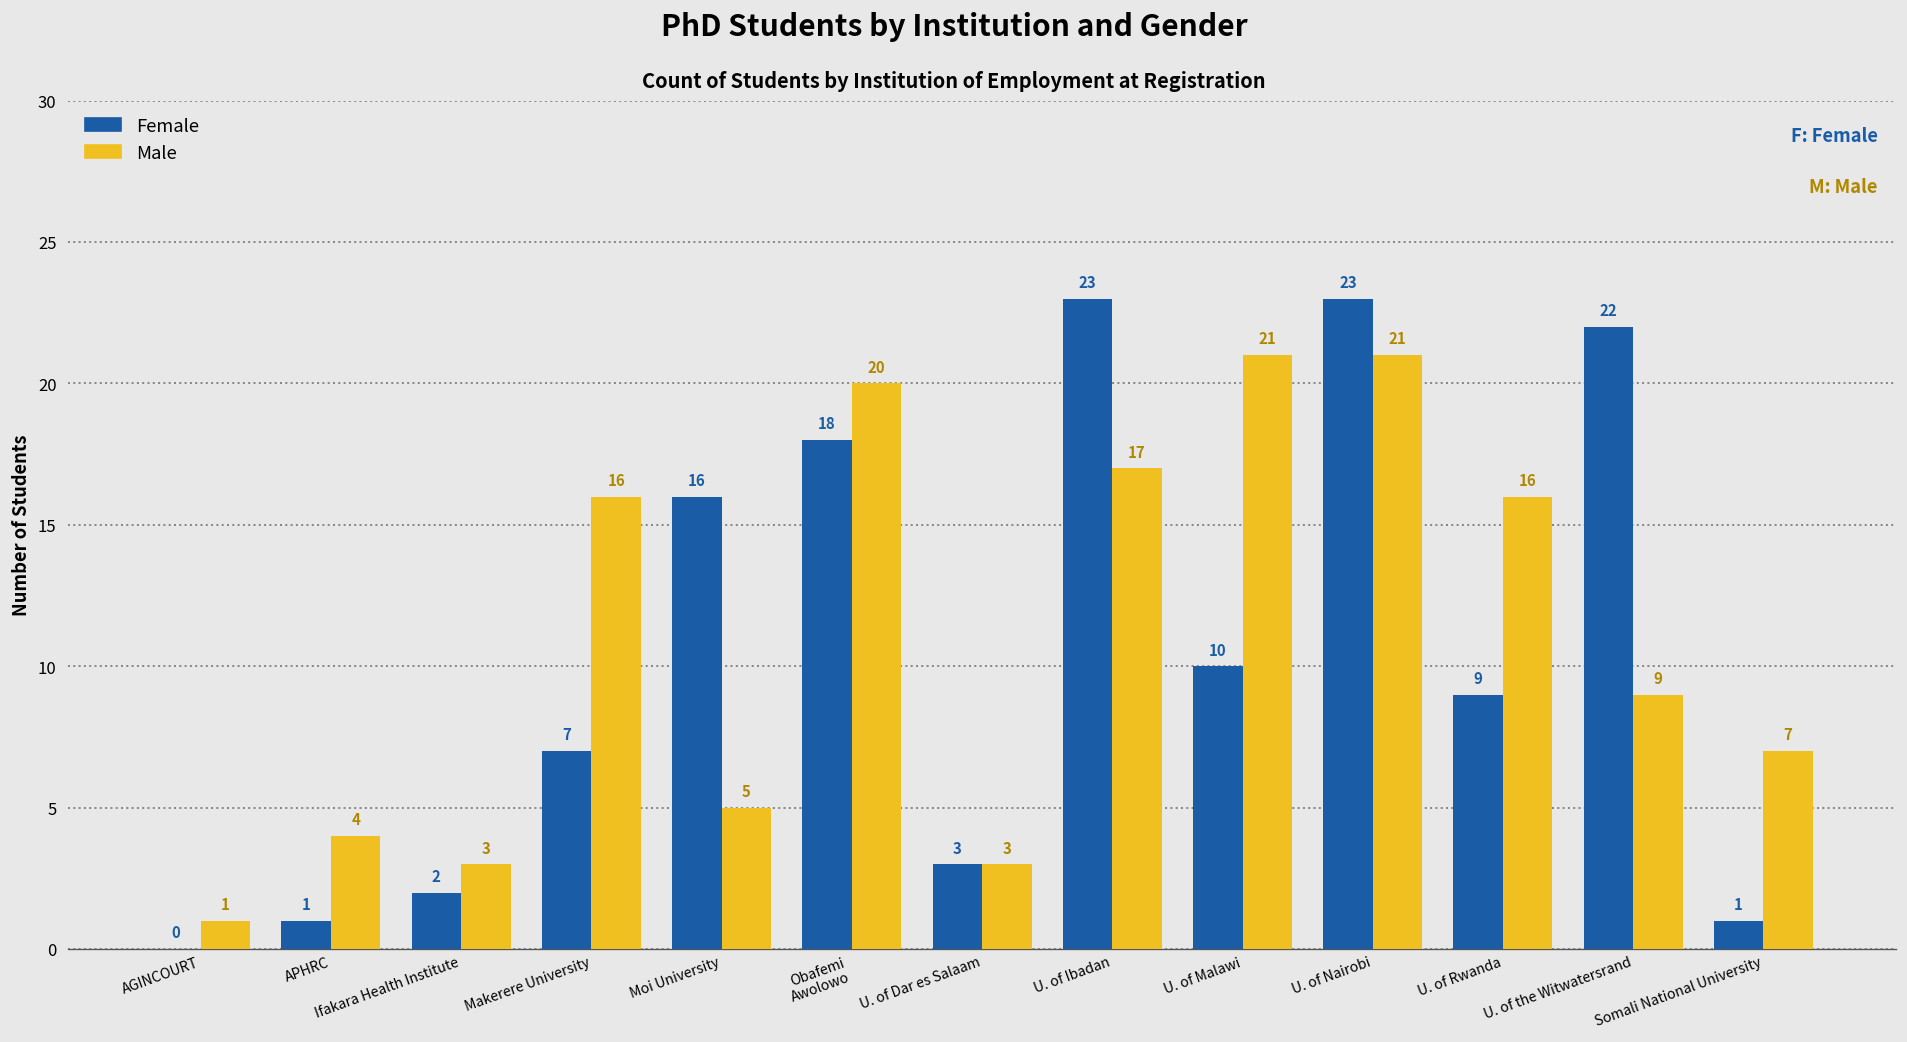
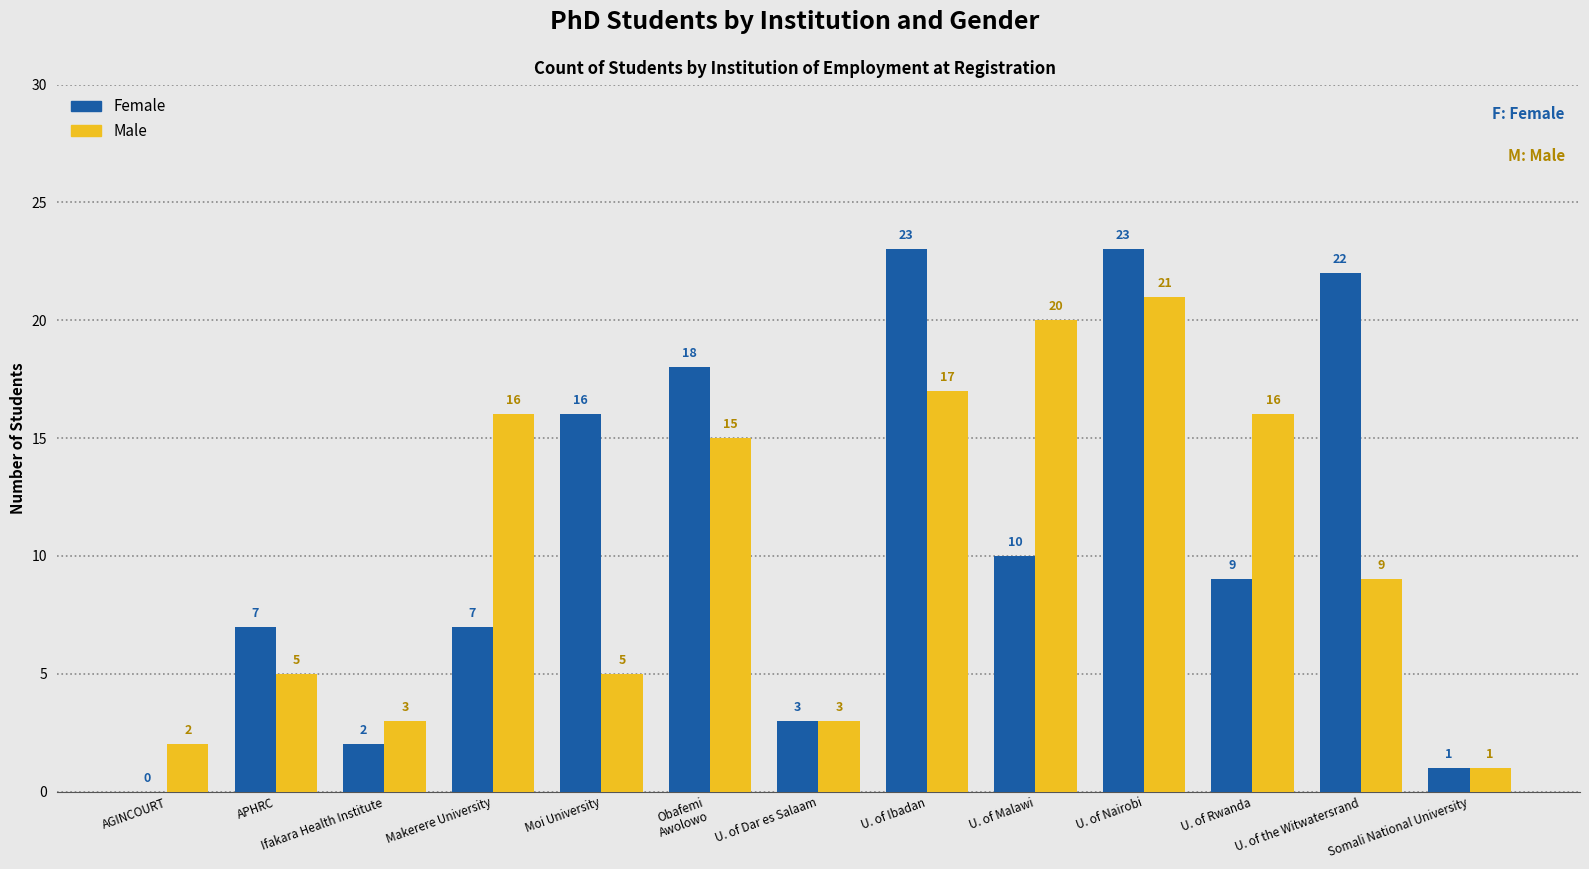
  {
    "Female": {
      "AGINCOURT": 0,
-     "APHRC": 1,
+     "APHRC": 7,
      "Ifakara Health Institute": 2,
      "Makerere University": 7,
      "Moi University": 16,
      "Obafemi Awolowo": 18,
      "U. of Dar es Salaam": 3,
      "U. of Ibadan": 23,
      "U. of Malawi": 10,
      "U. of Nairobi": 23,
      "U. of Rwanda": 9,
      "U. of the Witwatersrand": 22,
      "Somali National University": 1
    },
    "Male": {
-     "AGINCOURT": 1,
-     "APHRC": 4,
+     "AGINCOURT": 2,
+     "APHRC": 5,
      "Ifakara Health Institute": 3,
      "Makerere University": 16,
      "Moi University": 5,
-     "Obafemi Awolowo": 20,
+     "Obafemi Awolowo": 15,
      "U. of Dar es Salaam": 3,
      "U. of Ibadan": 17,
-     "U. of Malawi": 21,
+     "U. of Malawi": 20,
      "U. of Nairobi": 21,
      "U. of Rwanda": 16,
      "U. of the Witwatersrand": 9,
-     "Somali National University": 7
+     "Somali National University": 1
    }
  }
